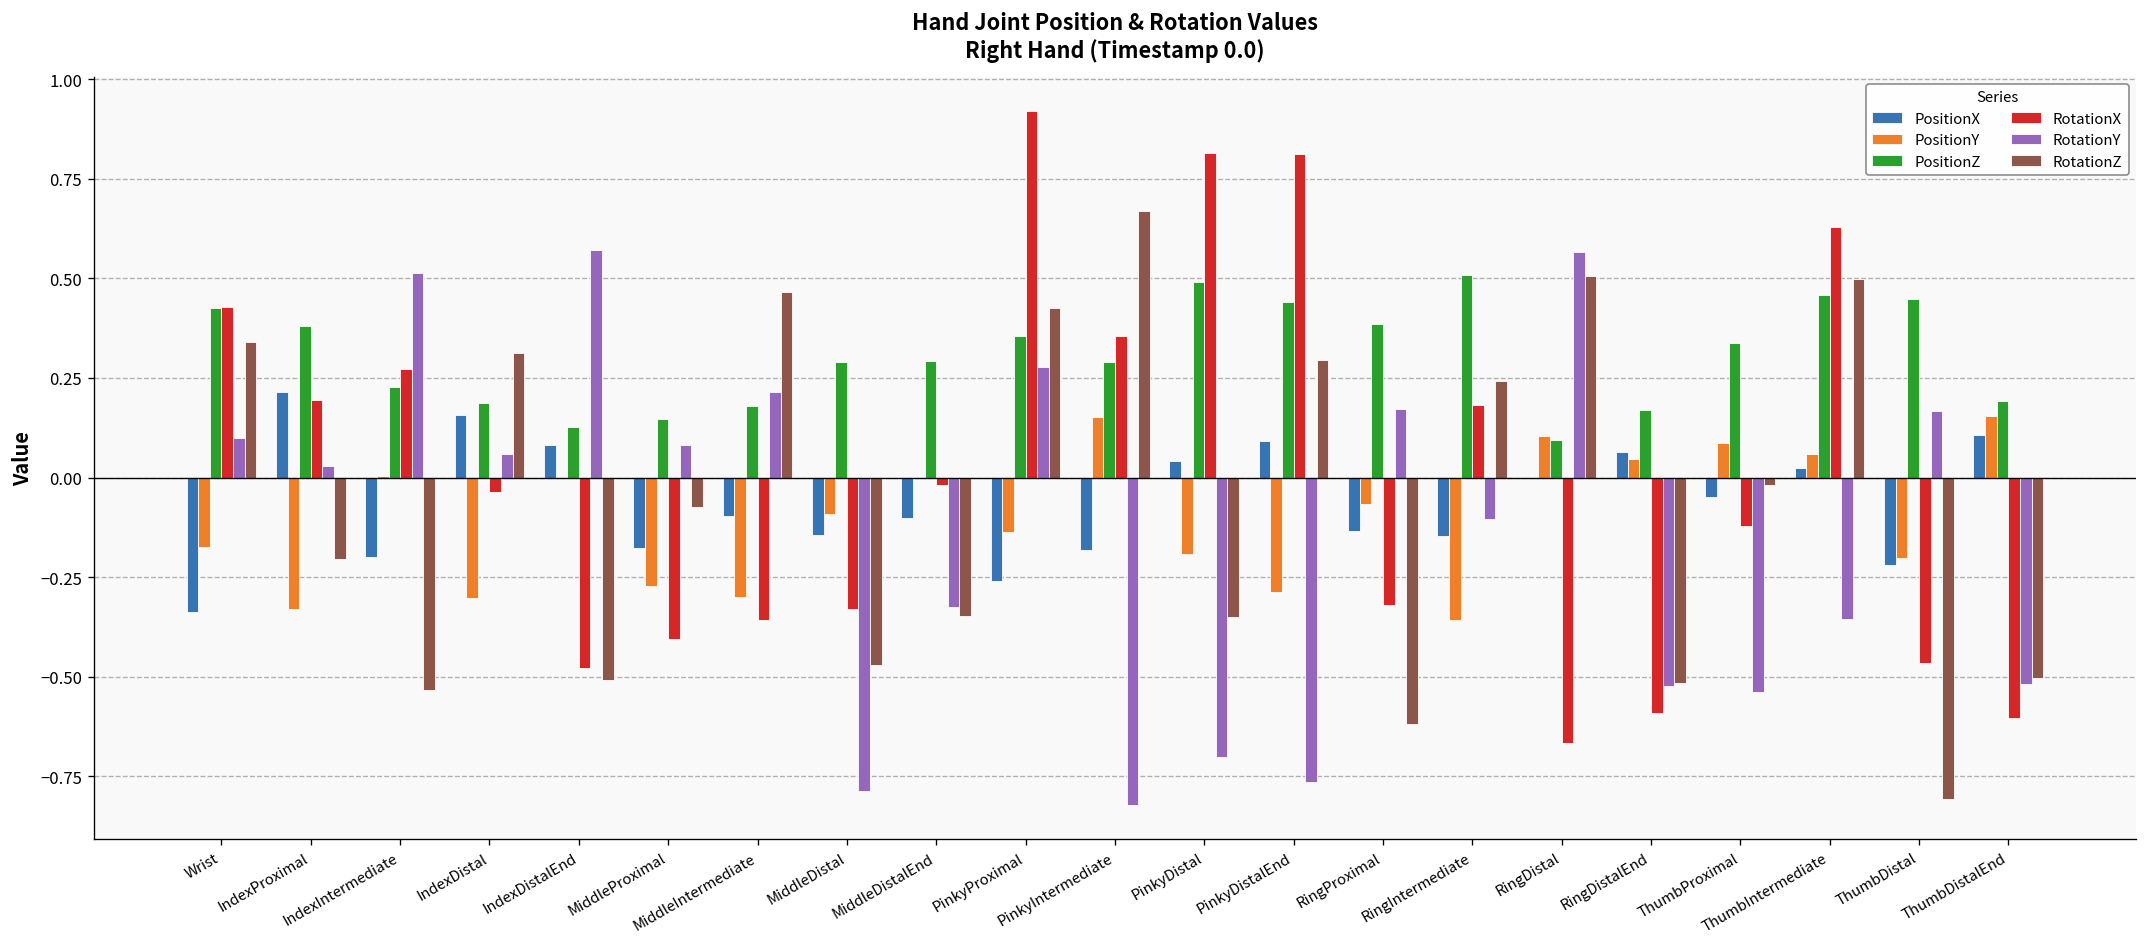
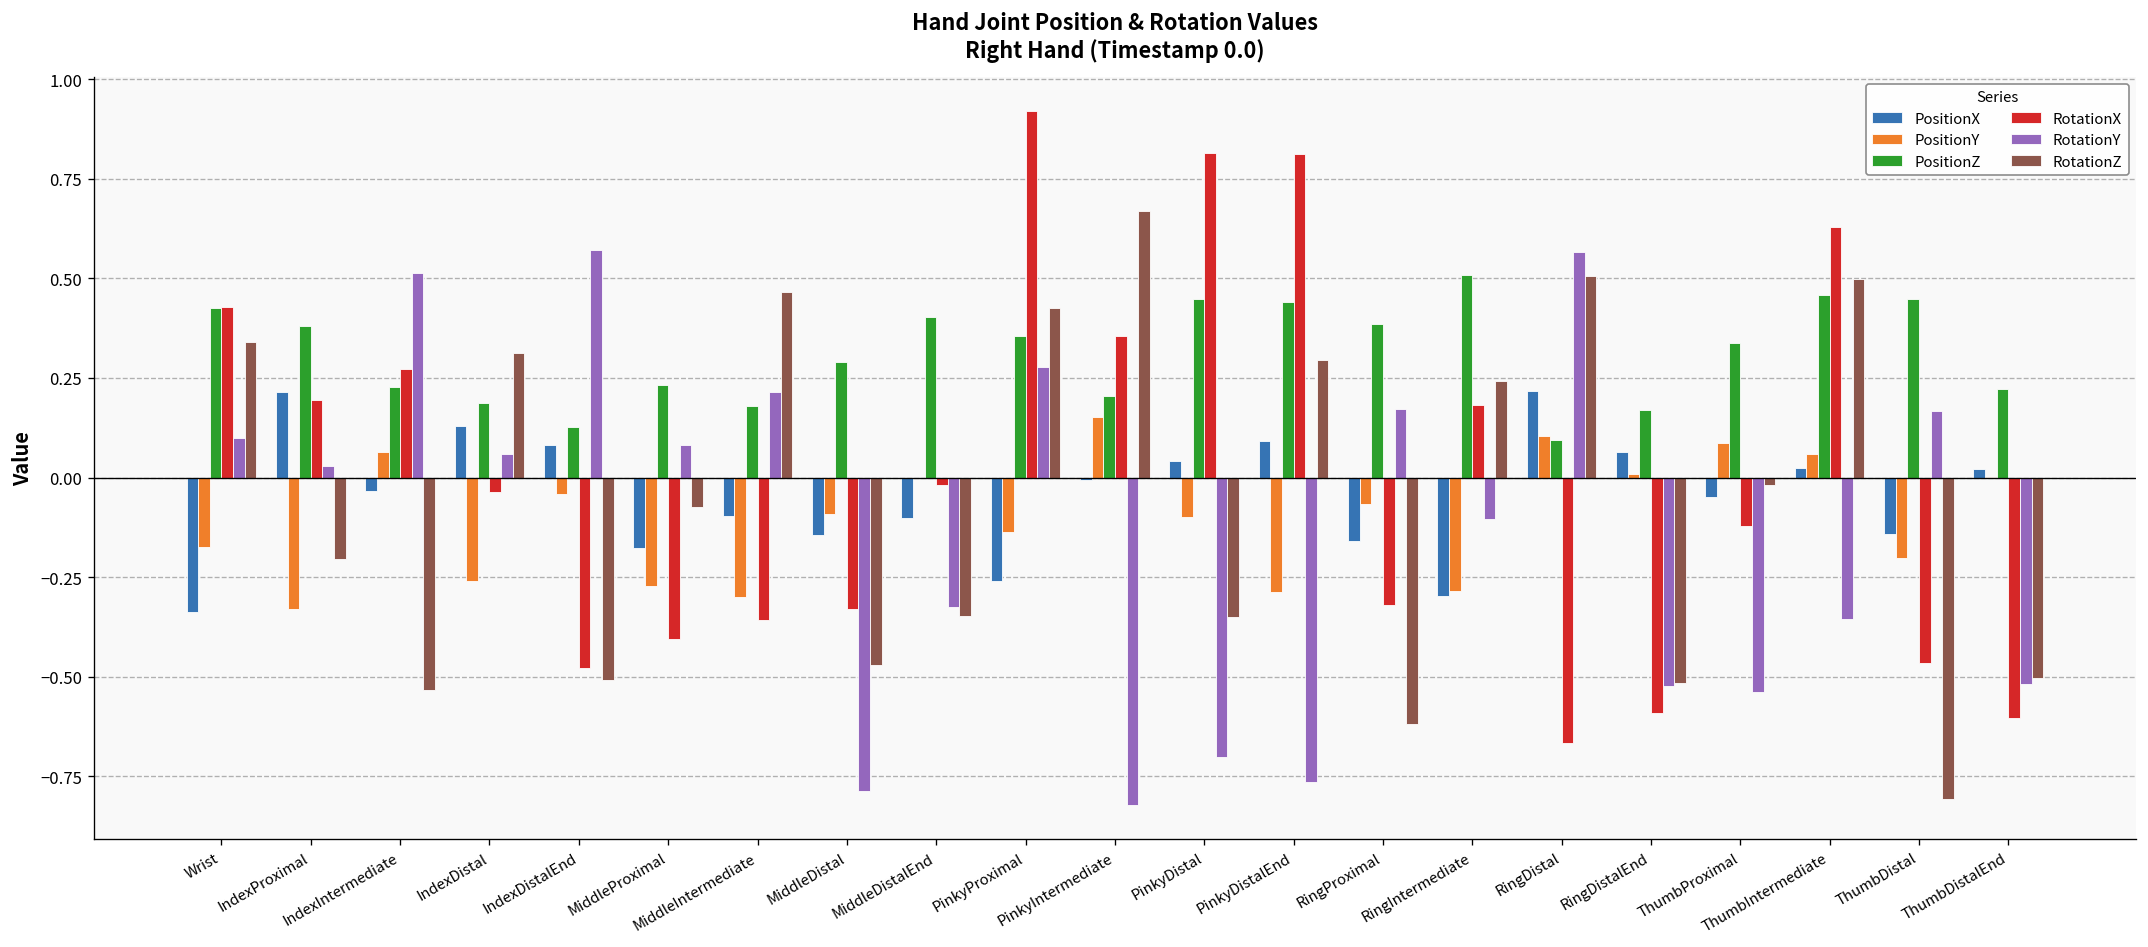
  {
    "PositionX": {
      "Wrist": -0.34,
      "IndexProximal": 0.21,
-     "IndexIntermediate": -0.20,
-     "IndexDistal": 0.16,
+     "IndexIntermediate": -0.03,
+     "IndexDistal": 0.13,
      "IndexDistalEnd": 0.08,
      "MiddleProximal": -0.18,
      "MiddleIntermediate": -0.10,
      "MiddleDistal": -0.14,
      "MiddleDistalEnd": -0.10,
      "PinkyProximal": -0.26,
-     "PinkyIntermediate": -0.18,
+     "PinkyIntermediate": -0.01,
      "PinkyDistal": 0.04,
      "PinkyDistalEnd": 0.09,
-     "RingProximal": -0.13,
-     "RingIntermediate": -0.15,
-     "RingDistal": 0.00,
+     "RingProximal": -0.16,
+     "RingIntermediate": -0.30,
+     "RingDistal": 0.22,
      "RingDistalEnd": 0.06,
      "ThumbProximal": -0.05,
      "ThumbIntermediate": 0.02,
-     "ThumbDistal": -0.22,
-     "ThumbDistalEnd": 0.11
+     "ThumbDistal": -0.14,
+     "ThumbDistalEnd": 0.02
    },
    "PositionY": {
      "Wrist": -0.17,
      "IndexProximal": -0.33,
-     "IndexIntermediate": 0.00,
-     "IndexDistal": -0.30,
-     "IndexDistalEnd": 0.00,
+     "IndexIntermediate": 0.06,
+     "IndexDistal": -0.26,
+     "IndexDistalEnd": -0.04,
      "MiddleProximal": -0.27,
      "MiddleIntermediate": -0.30,
      "MiddleDistal": -0.09,
      "PinkyProximal": -0.14,
      "PinkyIntermediate": 0.15,
-     "PinkyDistal": -0.19,
+     "PinkyDistal": -0.10,
      "PinkyDistalEnd": -0.29,
      "RingProximal": -0.07,
-     "RingIntermediate": -0.36,
+     "RingIntermediate": -0.28,
      "RingDistal": 0.10,
-     "RingDistalEnd": 0.05,
+     "RingDistalEnd": 0.01,
      "ThumbProximal": 0.09,
      "ThumbIntermediate": 0.06,
      "ThumbDistal": -0.20,
-     "ThumbDistalEnd": 0.16
+     "ThumbDistalEnd": 0.00
    },
    "PositionZ": {
      "Wrist": 0.43,
      "IndexProximal": 0.38,
      "IndexIntermediate": 0.23,
      "IndexDistal": 0.19,
      "IndexDistalEnd": 0.13,
-     "MiddleProximal": 0.15,
+     "MiddleProximal": 0.23,
      "MiddleIntermediate": 0.18,
      "MiddleDistal": 0.29,
-     "MiddleDistalEnd": 0.29,
+     "MiddleDistalEnd": 0.40,
      "PinkyProximal": 0.36,
-     "PinkyIntermediate": 0.29,
-     "PinkyDistal": 0.49,
+     "PinkyIntermediate": 0.20,
+     "PinkyDistal": 0.45,
      "PinkyDistalEnd": 0.44,
      "RingProximal": 0.39,
      "RingIntermediate": 0.51,
      "RingDistal": 0.09,
      "RingDistalEnd": 0.17,
      "ThumbProximal": 0.34,
      "ThumbIntermediate": 0.46,
      "ThumbDistal": 0.45,
-     "ThumbDistalEnd": 0.19
+     "ThumbDistalEnd": 0.22
    },
    "RotationX": {
      "Wrist": 0.43,
      "IndexProximal": 0.20,
      "IndexIntermediate": 0.27,
      "IndexDistal": -0.04,
      "IndexDistalEnd": -0.48,
      "MiddleProximal": -0.41,
      "MiddleIntermediate": -0.36,
      "MiddleDistal": -0.33,
      "MiddleDistalEnd": -0.02,
      "PinkyProximal": 0.92,
      "PinkyIntermediate": 0.36,
      "PinkyDistal": 0.81,
      "PinkyDistalEnd": 0.81,
      "RingProximal": -0.32,
      "RingIntermediate": 0.18,
      "RingDistal": -0.67,
      "RingDistalEnd": -0.59,
      "ThumbProximal": -0.12,
      "ThumbIntermediate": 0.63,
      "ThumbDistal": -0.47,
      "ThumbDistalEnd": -0.60
    },
    "RotationY": {
      "Wrist": 0.10,
      "IndexProximal": 0.03,
      "IndexIntermediate": 0.51,
      "IndexDistal": 0.06,
      "IndexDistalEnd": 0.57,
      "MiddleProximal": 0.08,
      "MiddleIntermediate": 0.22,
      "MiddleDistal": -0.79,
      "MiddleDistalEnd": -0.33,
      "PinkyProximal": 0.28,
      "PinkyIntermediate": -0.82,
      "PinkyDistal": -0.70,
      "PinkyDistalEnd": -0.76,
      "RingProximal": 0.17,
      "RingIntermediate": -0.10,
      "RingDistal": 0.57,
      "RingDistalEnd": -0.52,
      "ThumbProximal": -0.54,
      "ThumbIntermediate": -0.35,
      "ThumbDistal": 0.17,
      "ThumbDistalEnd": -0.52
    },
    "RotationZ": {
      "Wrist": 0.34,
      "IndexProximal": -0.21,
      "IndexIntermediate": -0.53,
      "IndexDistal": 0.31,
      "IndexDistalEnd": -0.51,
      "MiddleProximal": -0.07,
      "MiddleIntermediate": 0.47,
      "MiddleDistal": -0.47,
      "MiddleDistalEnd": -0.35,
      "PinkyProximal": 0.43,
      "PinkyIntermediate": 0.67,
      "PinkyDistal": -0.35,
      "PinkyDistalEnd": 0.29,
      "RingProximal": -0.62,
      "RingIntermediate": 0.24,
      "RingDistal": 0.51,
      "RingDistalEnd": -0.52,
      "ThumbProximal": -0.02,
      "ThumbIntermediate": 0.50,
      "ThumbDistal": -0.81,
      "ThumbDistalEnd": -0.50
    }
  }
